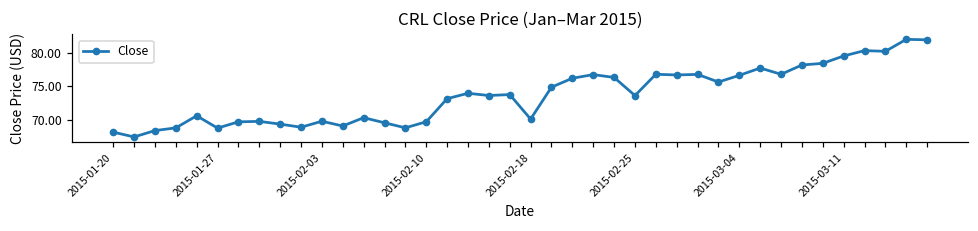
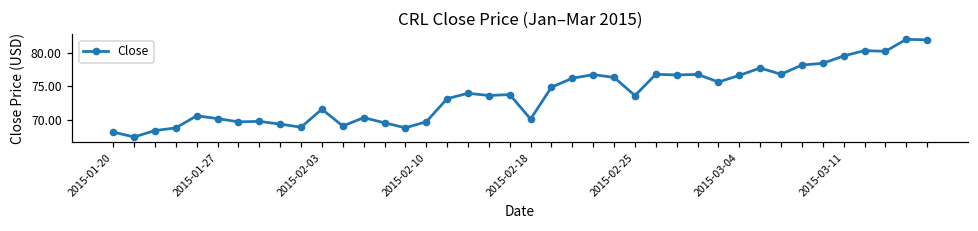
  {
    "2015-01-20": 68,
-   "2015-01-27": 69,
-   "2015-02-03": 70,
+   "2015-01-27": 70,
+   "2015-02-03": 72,
    "2015-02-10": 70,
    "2015-02-18": 70,
    "2015-02-25": 74,
    "2015-03-04": 77,
    "2015-03-11": 80
  }
